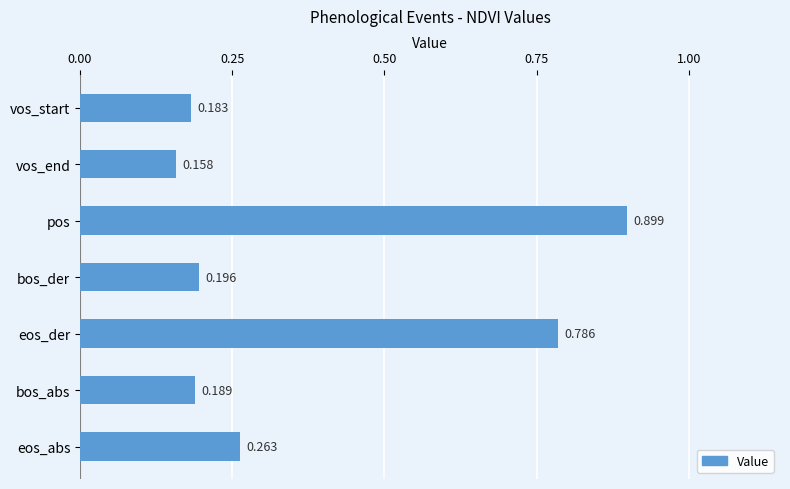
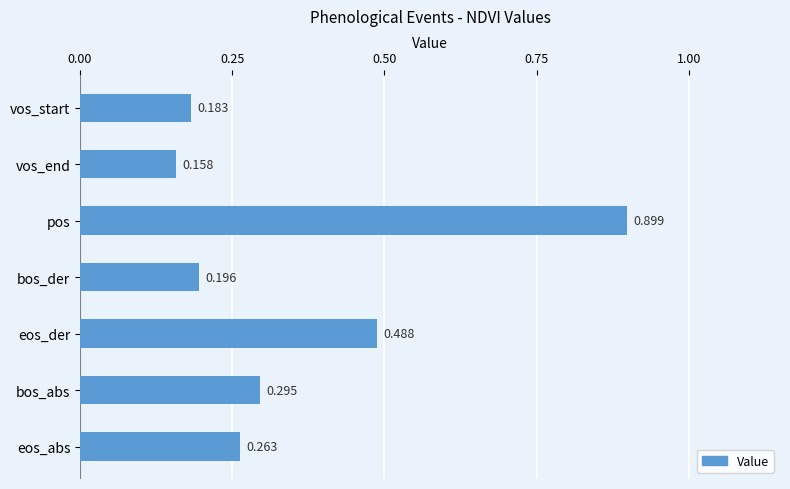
  {
    "vos_start": 0.183,
    "vos_end": 0.158,
    "pos": 0.899,
    "bos_der": 0.196,
-   "eos_der": 0.786,
-   "bos_abs": 0.189,
+   "eos_der": 0.488,
+   "bos_abs": 0.295,
    "eos_abs": 0.263
  }
